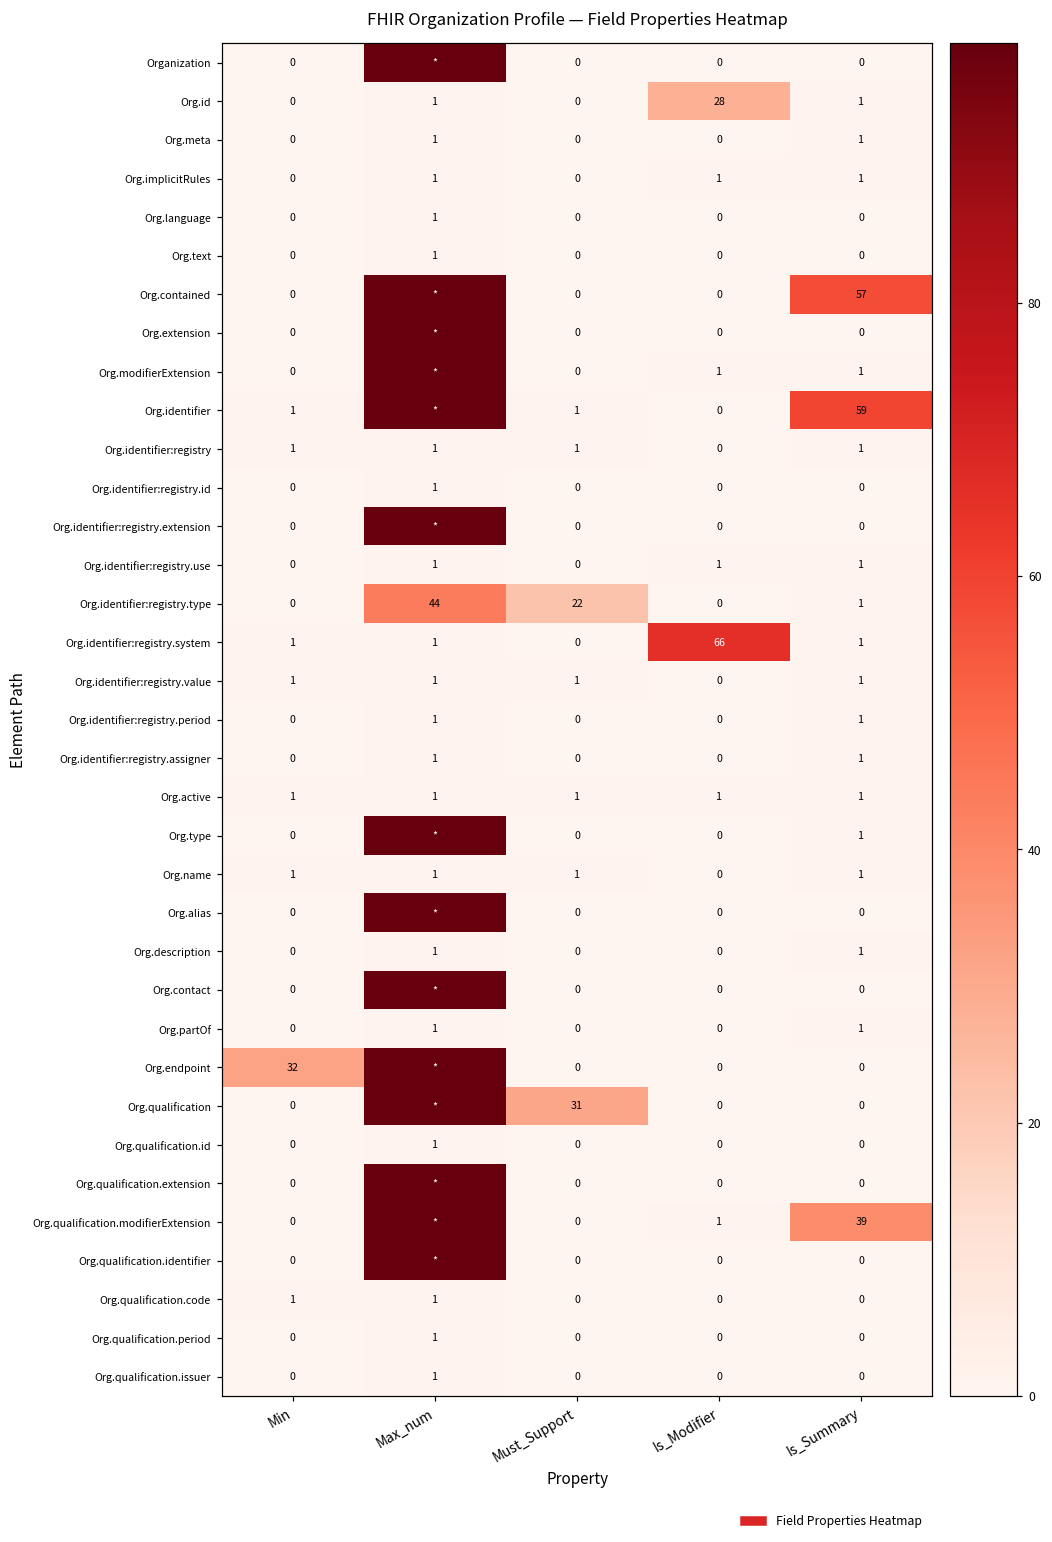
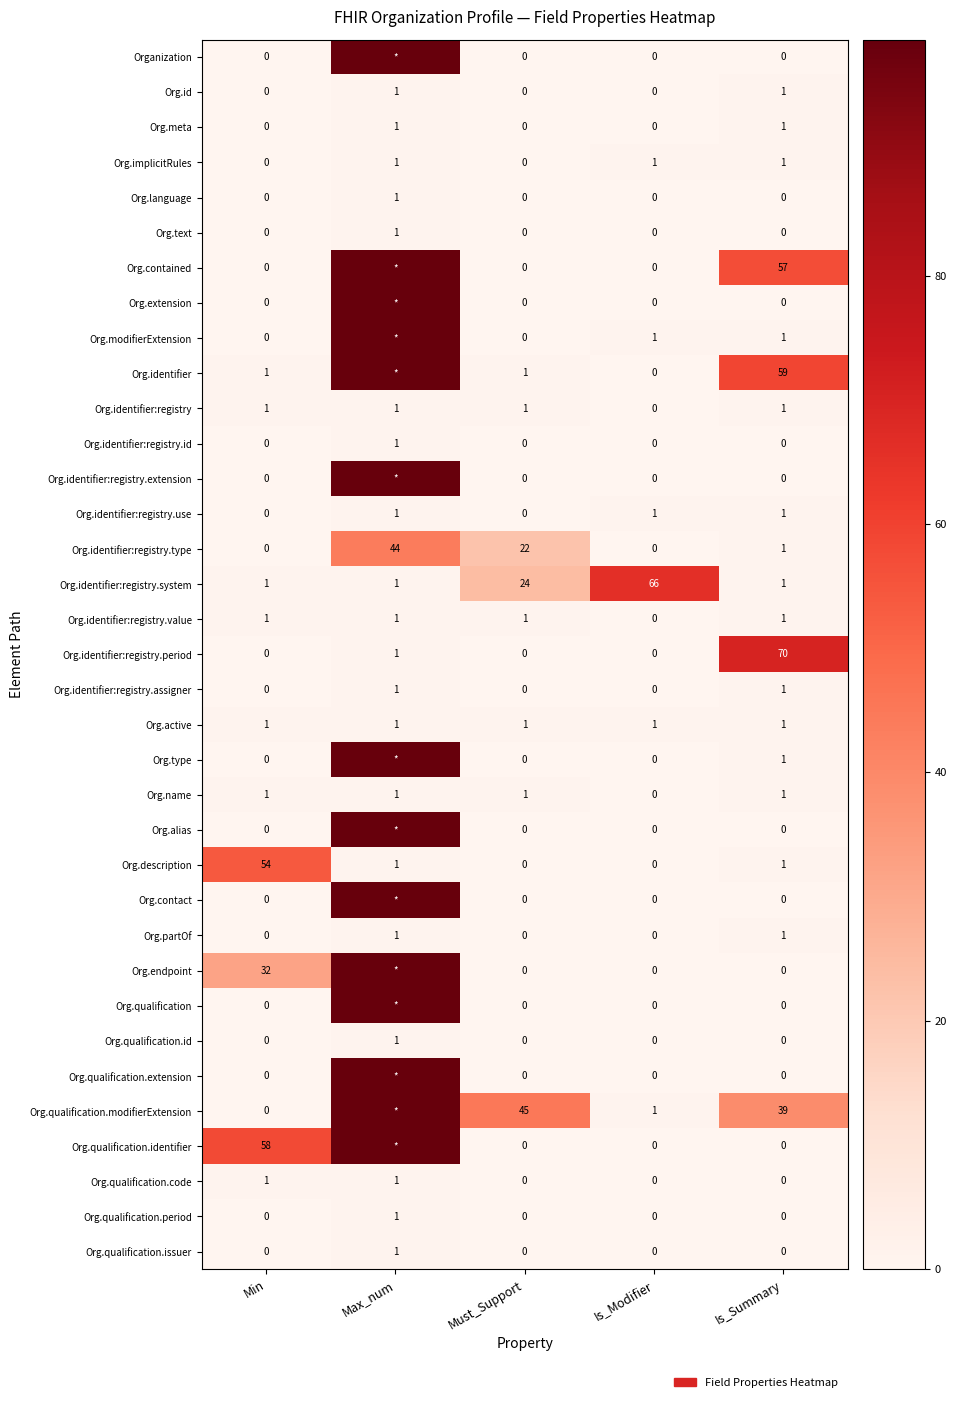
  {
    "Organization": {
      "Min": 0,
      "Must_Support": 0,
      "Is_Modifier": 0,
      "Is_Summary": 0
    },
    "Org.id": {
      "Min": 0,
      "Max_num": 1,
      "Must_Support": 0,
-     "Is_Modifier": 28,
+     "Is_Modifier": 0,
      "Is_Summary": 1
    },
    "Org.meta": {
      "Min": 0,
      "Max_num": 1,
      "Must_Support": 0,
      "Is_Modifier": 0,
      "Is_Summary": 1
    },
    "Org.implicitRules": {
      "Min": 0,
      "Max_num": 1,
      "Must_Support": 0,
      "Is_Modifier": 1,
      "Is_Summary": 1
    },
    "Org.language": {
      "Min": 0,
      "Max_num": 1,
      "Must_Support": 0,
      "Is_Modifier": 0,
      "Is_Summary": 0
    },
    "Org.text": {
      "Min": 0,
      "Max_num": 1,
      "Must_Support": 0,
      "Is_Modifier": 0,
      "Is_Summary": 0
    },
    "Org.contained": {
      "Min": 0,
      "Must_Support": 0,
      "Is_Modifier": 0,
      "Is_Summary": 57
    },
    "Org.extension": {
      "Min": 0,
      "Must_Support": 0,
      "Is_Modifier": 0,
      "Is_Summary": 0
    },
    "Org.modifierExtension": {
      "Min": 0,
      "Must_Support": 0,
      "Is_Modifier": 1,
      "Is_Summary": 1
    },
    "Org.identifier": {
      "Min": 1,
      "Must_Support": 1,
      "Is_Modifier": 0,
      "Is_Summary": 59
    },
    "Org.identifier:registry": {
      "Min": 1,
      "Max_num": 1,
      "Must_Support": 1,
      "Is_Modifier": 0,
      "Is_Summary": 1
    },
    "Org.identifier:registry.id": {
      "Min": 0,
      "Max_num": 1,
      "Must_Support": 0,
      "Is_Modifier": 0,
      "Is_Summary": 0
    },
    "Org.identifier:registry.extension": {
      "Min": 0,
      "Must_Support": 0,
      "Is_Modifier": 0,
      "Is_Summary": 0
    },
    "Org.identifier:registry.use": {
      "Min": 0,
      "Max_num": 1,
      "Must_Support": 0,
      "Is_Modifier": 1,
      "Is_Summary": 1
    },
    "Org.identifier:registry.type": {
      "Min": 0,
      "Max_num": 44,
      "Must_Support": 22,
      "Is_Modifier": 0,
      "Is_Summary": 1
    },
    "Org.identifier:registry.system": {
      "Min": 1,
      "Max_num": 1,
-     "Must_Support": 0,
+     "Must_Support": 24,
      "Is_Modifier": 66,
      "Is_Summary": 1
    },
    "Org.identifier:registry.value": {
      "Min": 1,
      "Max_num": 1,
      "Must_Support": 1,
      "Is_Modifier": 0,
      "Is_Summary": 1
    },
    "Org.identifier:registry.period": {
      "Min": 0,
      "Max_num": 1,
      "Must_Support": 0,
      "Is_Modifier": 0,
-     "Is_Summary": 1
+     "Is_Summary": 70
    },
    "Org.identifier:registry.assigner": {
      "Min": 0,
      "Max_num": 1,
      "Must_Support": 0,
      "Is_Modifier": 0,
      "Is_Summary": 1
    },
    "Org.active": {
      "Min": 1,
      "Max_num": 1,
      "Must_Support": 1,
      "Is_Modifier": 1,
      "Is_Summary": 1
    },
    "Org.type": {
      "Min": 0,
      "Must_Support": 0,
      "Is_Modifier": 0,
      "Is_Summary": 1
    },
    "Org.name": {
      "Min": 1,
      "Max_num": 1,
      "Must_Support": 1,
      "Is_Modifier": 0,
      "Is_Summary": 1
    },
    "Org.alias": {
      "Min": 0,
      "Must_Support": 0,
      "Is_Modifier": 0,
      "Is_Summary": 0
    },
    "Org.description": {
-     "Min": 0,
+     "Min": 54,
      "Max_num": 1,
      "Must_Support": 0,
      "Is_Modifier": 0,
      "Is_Summary": 1
    },
    "Org.contact": {
      "Min": 0,
      "Must_Support": 0,
      "Is_Modifier": 0,
      "Is_Summary": 0
    },
    "Org.partOf": {
      "Min": 0,
      "Max_num": 1,
      "Must_Support": 0,
      "Is_Modifier": 0,
      "Is_Summary": 1
    },
    "Org.endpoint": {
      "Min": 32,
      "Must_Support": 0,
      "Is_Modifier": 0,
      "Is_Summary": 0
    },
    "Org.qualification": {
      "Min": 0,
-     "Must_Support": 31,
+     "Must_Support": 0,
      "Is_Modifier": 0,
      "Is_Summary": 0
    },
    "Org.qualification.id": {
      "Min": 0,
      "Max_num": 1,
      "Must_Support": 0,
      "Is_Modifier": 0,
      "Is_Summary": 0
    },
    "Org.qualification.extension": {
      "Min": 0,
      "Must_Support": 0,
      "Is_Modifier": 0,
      "Is_Summary": 0
    },
    "Org.qualification.modifierExtension": {
      "Min": 0,
-     "Must_Support": 0,
+     "Must_Support": 45,
      "Is_Modifier": 1,
      "Is_Summary": 39
    },
    "Org.qualification.identifier": {
-     "Min": 0,
+     "Min": 58,
      "Must_Support": 0,
      "Is_Modifier": 0,
      "Is_Summary": 0
    },
    "Org.qualification.code": {
      "Min": 1,
      "Max_num": 1,
      "Must_Support": 0,
      "Is_Modifier": 0,
      "Is_Summary": 0
    },
    "Org.qualification.period": {
      "Min": 0,
      "Max_num": 1,
      "Must_Support": 0,
      "Is_Modifier": 0,
      "Is_Summary": 0
    },
    "Org.qualification.issuer": {
      "Min": 0,
      "Max_num": 1,
      "Must_Support": 0,
      "Is_Modifier": 0,
      "Is_Summary": 0
    }
  }
